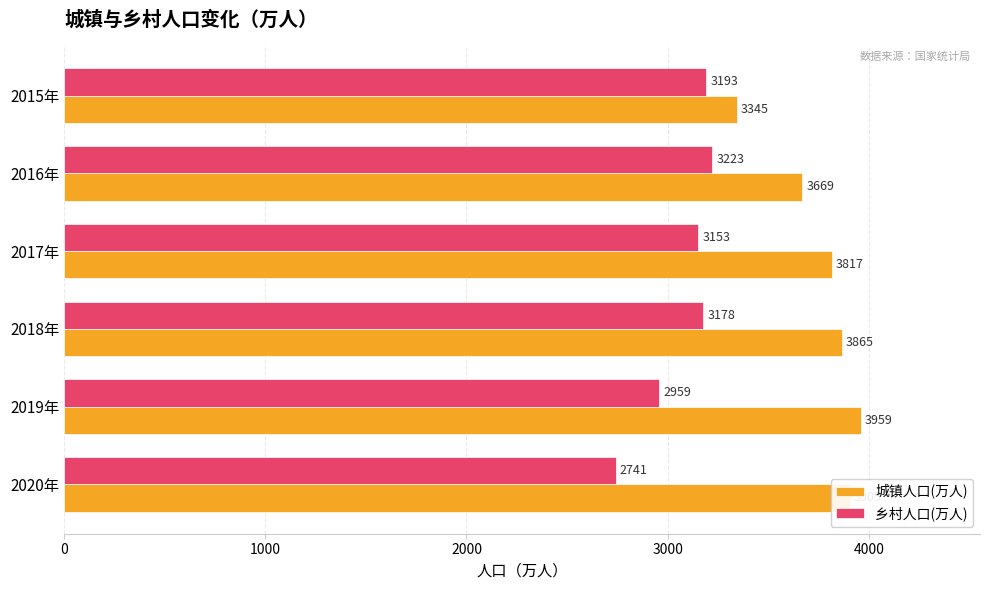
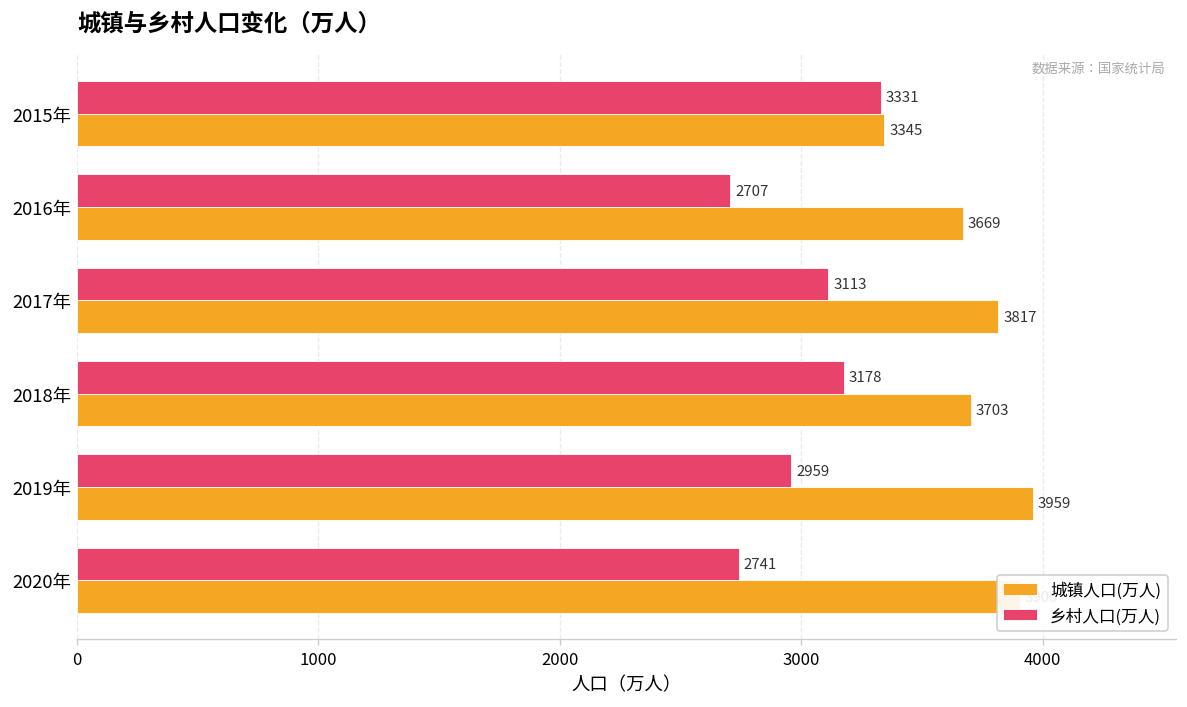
  {
    "城镇人口(万人)": {
      "2015年": 3345,
      "2016年": 3669,
      "2017年": 3817,
-     "2018年": 3865,
+     "2018年": 3703,
      "2019年": 3959
    },
    "乡村人口(万人)": {
-     "2015年": 3193,
-     "2016年": 3223,
-     "2017年": 3153,
+     "2015年": 3331,
+     "2016年": 2707,
+     "2017年": 3113,
      "2018年": 3178,
      "2019年": 2959,
      "2020年": 2741
    }
  }
